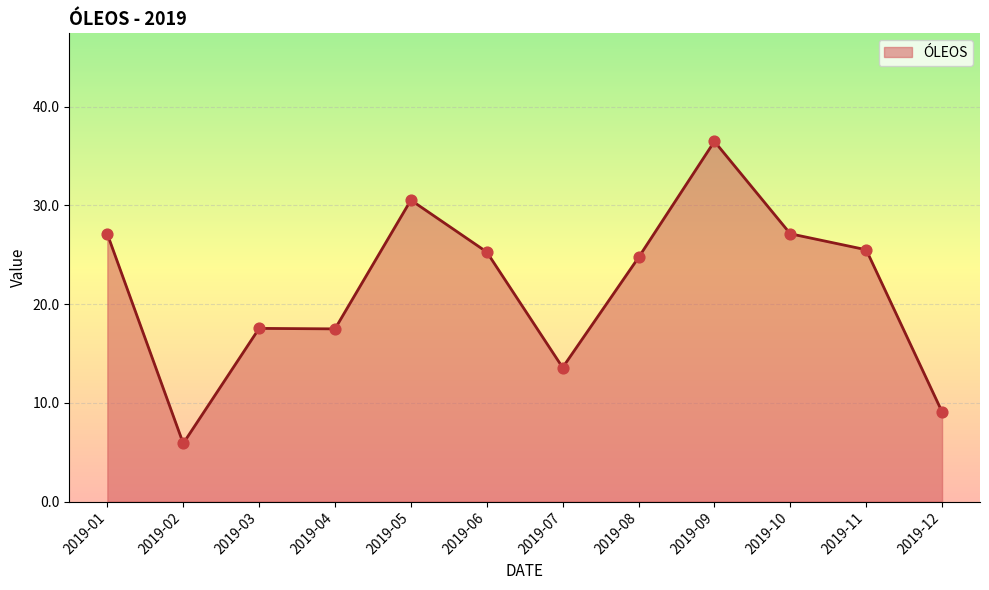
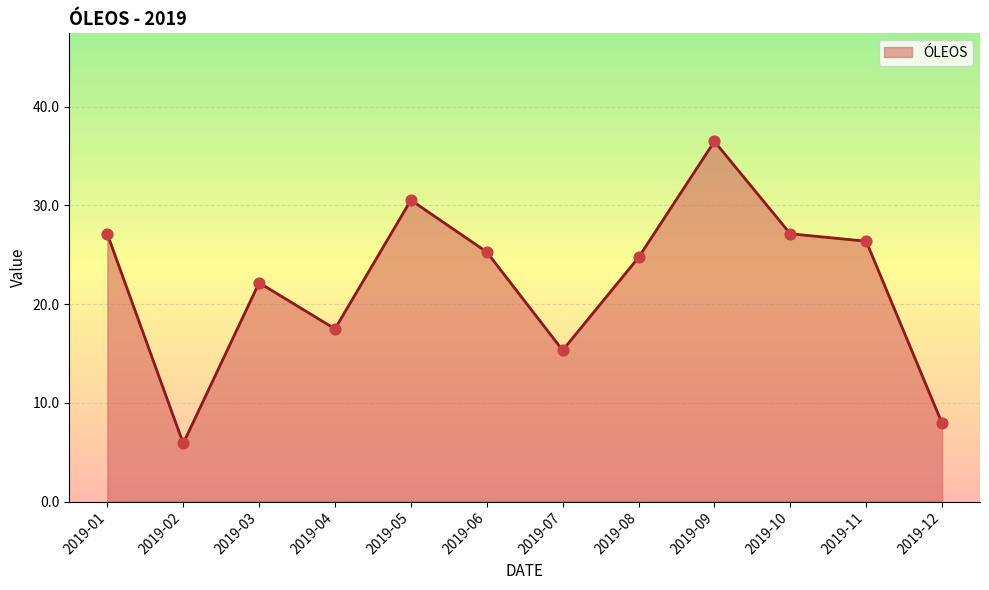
  {
    "2019-01": 27,
    "2019-02": 6,
-   "2019-03": 18,
+   "2019-03": 22,
    "2019-04": 17,
    "2019-05": 31,
    "2019-06": 25,
-   "2019-07": 14,
+   "2019-07": 15,
    "2019-08": 25,
    "2019-09": 36,
    "2019-10": 27,
-   "2019-11": 25.5,
-   "2019-12": 9
+   "2019-11": 26.4,
+   "2019-12": 8
  }
